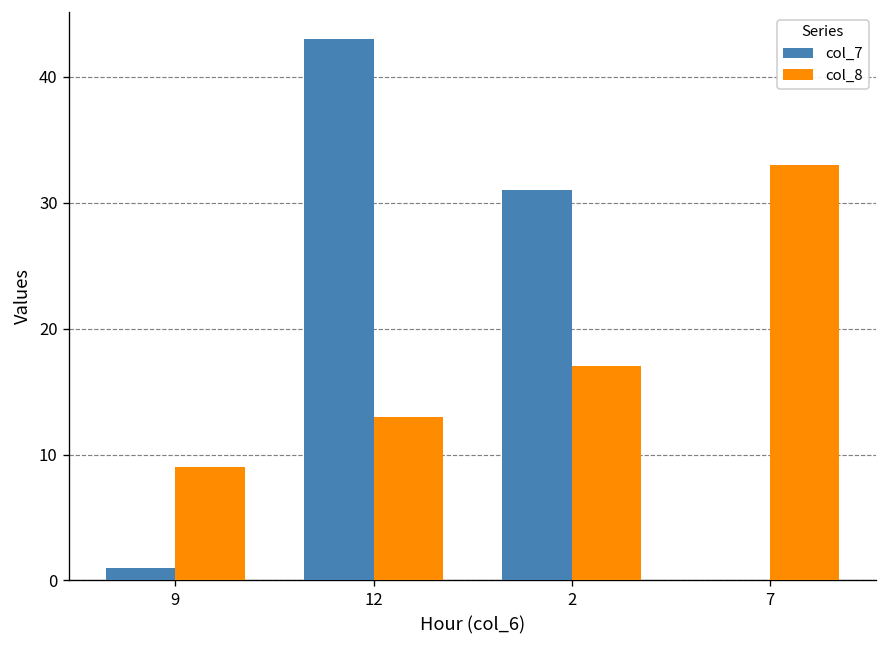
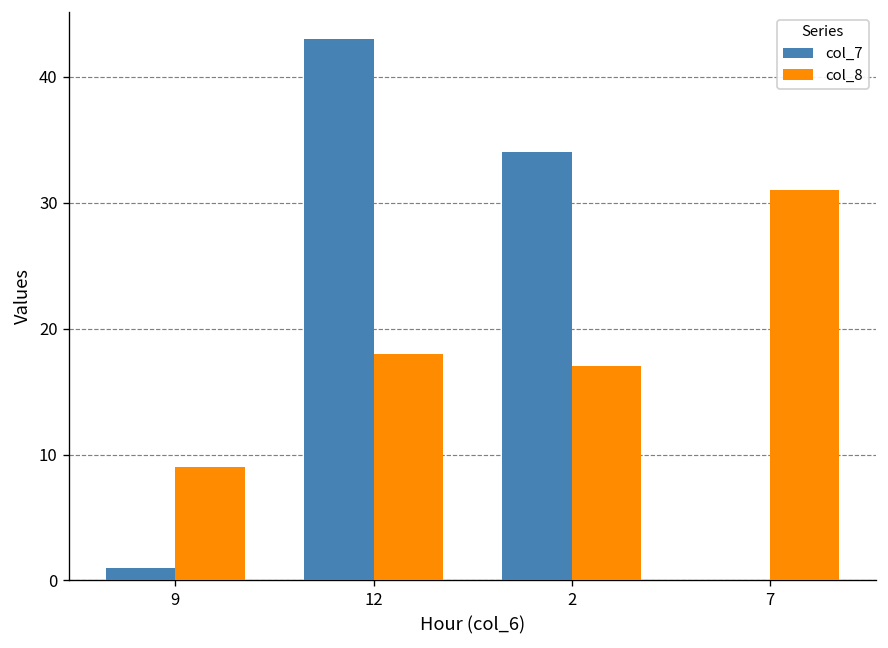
  {
    "col_7": {
      "9": 1,
      "12": 43,
-     "2": 31,
+     "2": 34,
      "7": 0
    },
    "col_8": {
      "9": 9,
-     "12": 13,
+     "12": 18,
      "2": 17,
-     "7": 33
+     "7": 31
    }
  }
